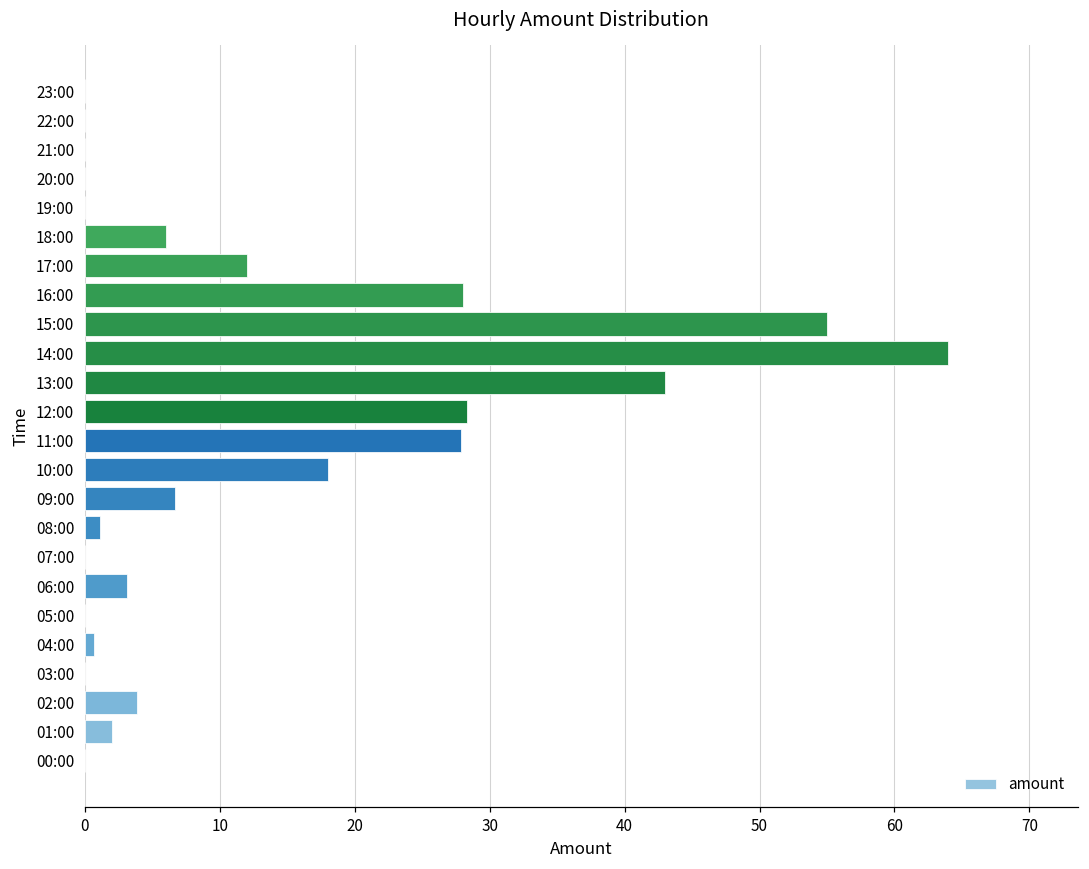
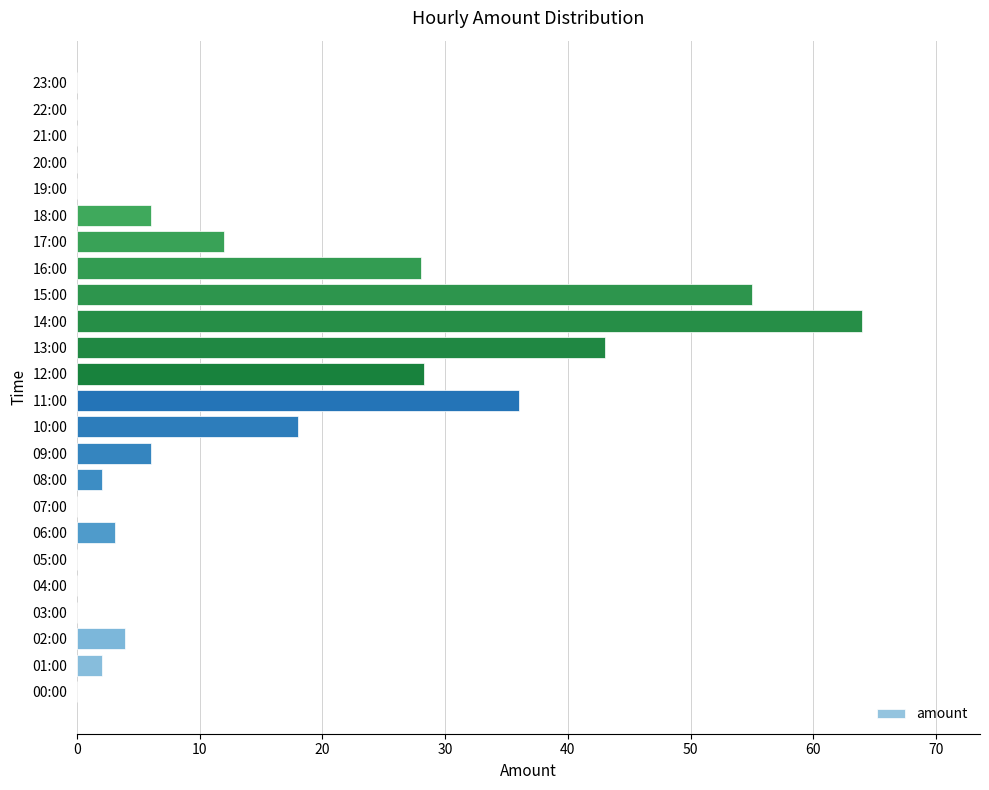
  {
    "23:00": 0.0,
    "22:00": 0.0,
    "21:00": 0.0,
    "20:00": 0.0,
    "19:00": 0.0,
    "18:00": 6.0,
    "17:00": 12.0,
    "16:00": 28.0,
    "15:00": 55.0,
    "14:00": 64.0,
    "13:00": 43.0,
    "12:00": 28.3,
-   "11:00": 27.9,
+   "11:00": 36.0,
    "10:00": 18.0,
-   "09:00": 6.7,
-   "08:00": 1.1,
+   "09:00": 6.0,
+   "08:00": 2.0,
    "07:00": 0.0,
    "06:00": 3.1,
    "05:00": 0.0,
-   "04:00": 0.7,
+   "04:00": 0.0,
    "03:00": 0.0,
    "02:00": 3.9,
    "01:00": 2.0,
    "00:00": 0.0
  }
